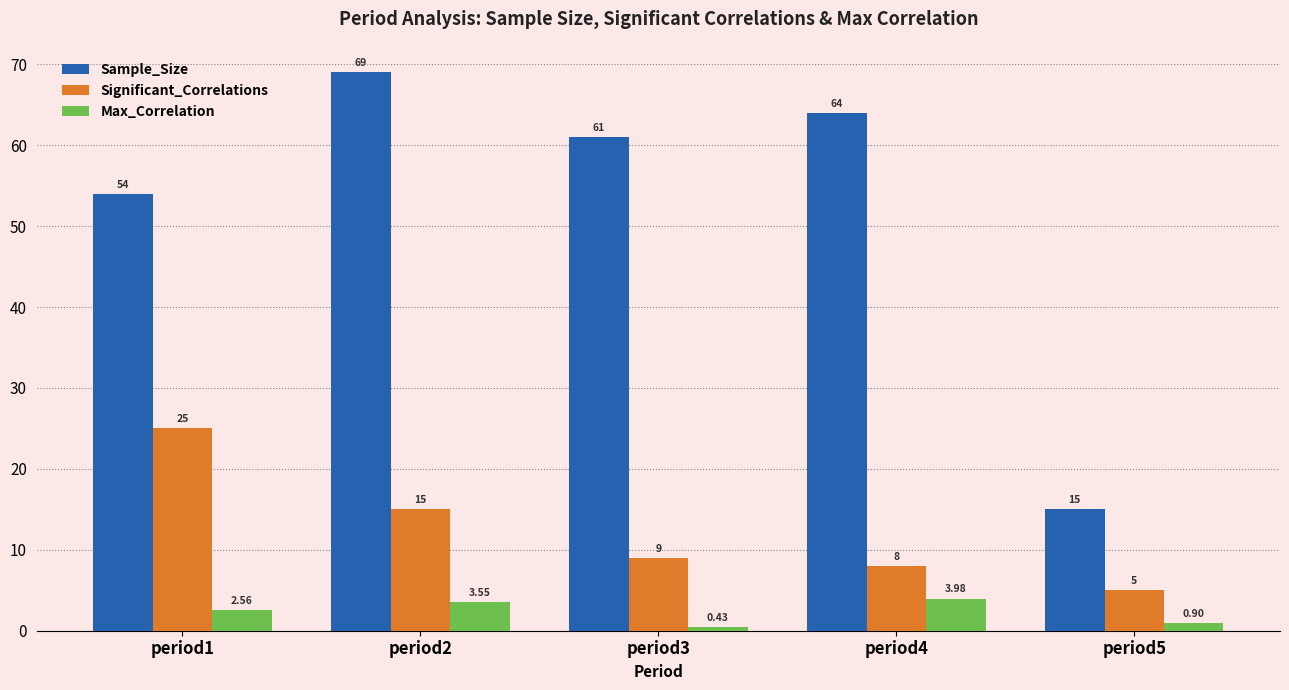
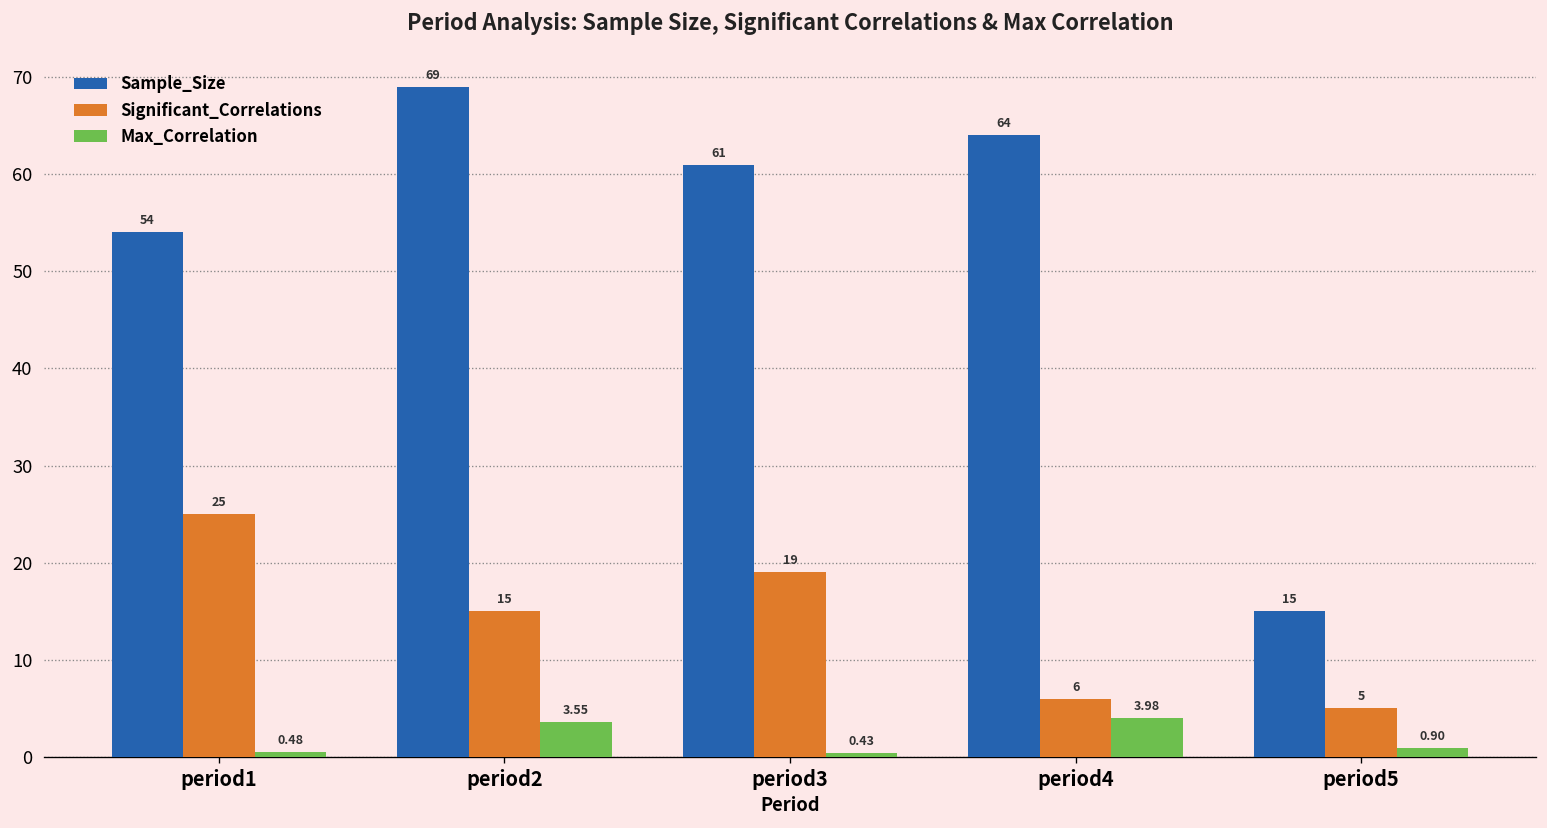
  {
    "Sample_Size": {
      "period1": 54,
      "period2": 69,
      "period3": 61,
      "period4": 64,
      "period5": 15
    },
    "Significant_Correlations": {
      "period1": 25,
      "period2": 15,
-     "period3": 9,
-     "period4": 8,
+     "period3": 19,
+     "period4": 6,
      "period5": 5
    },
    "Max_Correlation": {
-     "period1": 2.56,
+     "period1": 0.48,
      "period2": 3.55,
      "period3": 0.43,
      "period4": 3.98,
      "period5": 0.90
    }
  }
